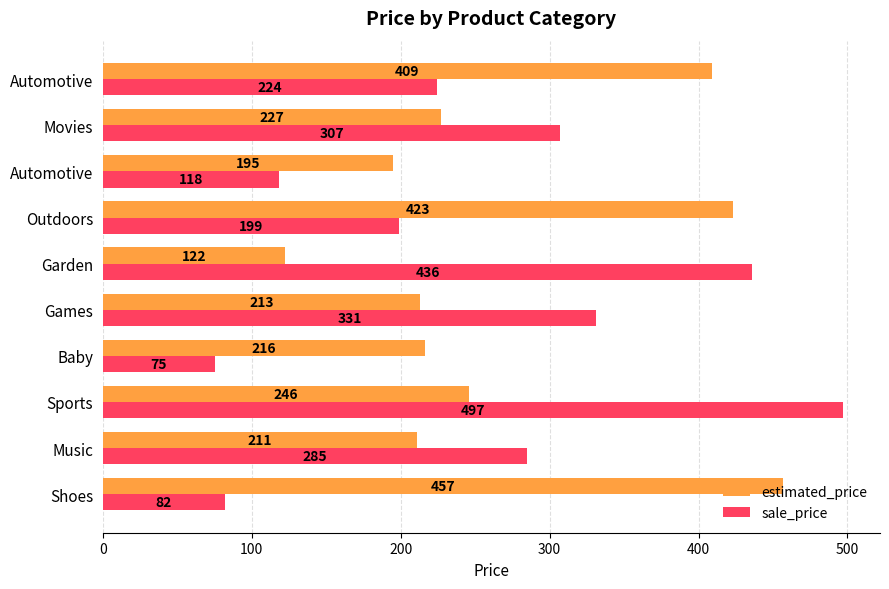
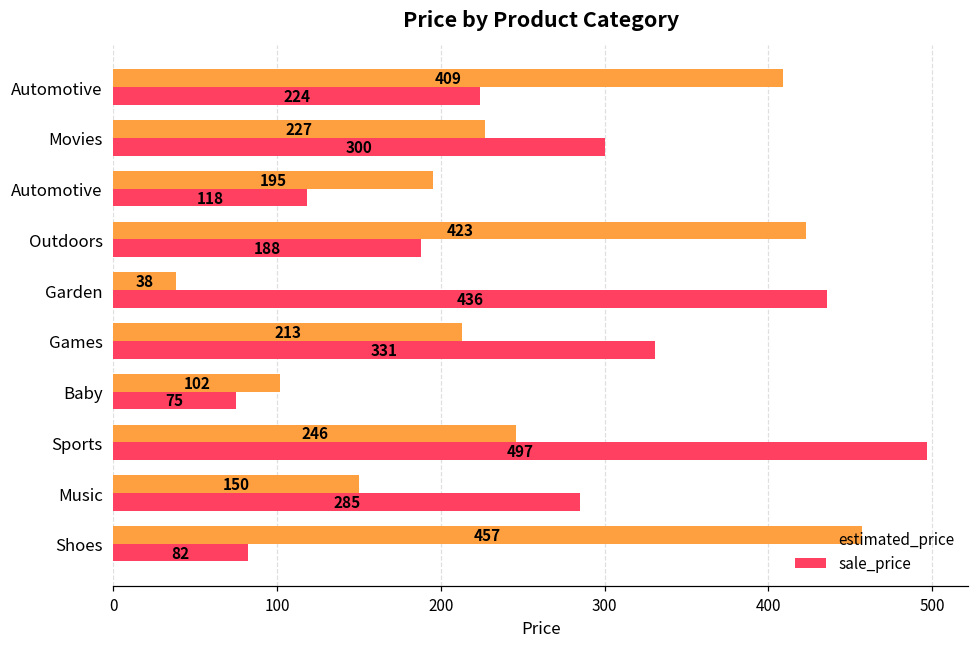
  {
    "estimated_price": {
      "Movies": 227,
      "Outdoors": 423,
-     "Garden": 122,
+     "Garden": 38,
      "Games": 213,
-     "Baby": 216,
+     "Baby": 102,
      "Sports": 246,
-     "Music": 211,
+     "Music": 150,
      "Shoes": 457
    },
    "sale_price": {
-     "Movies": 307,
-     "Outdoors": 199,
+     "Movies": 300,
+     "Outdoors": 188,
      "Garden": 436,
      "Games": 331,
      "Baby": 75,
      "Sports": 497,
      "Music": 285,
      "Shoes": 82
    }
  }
